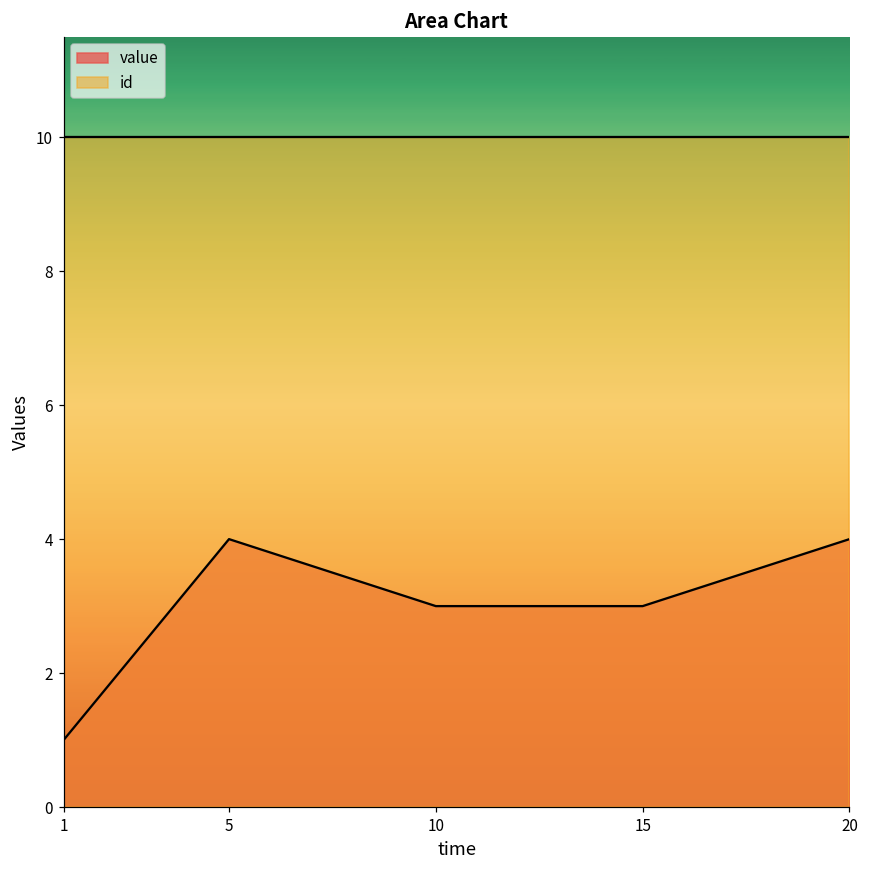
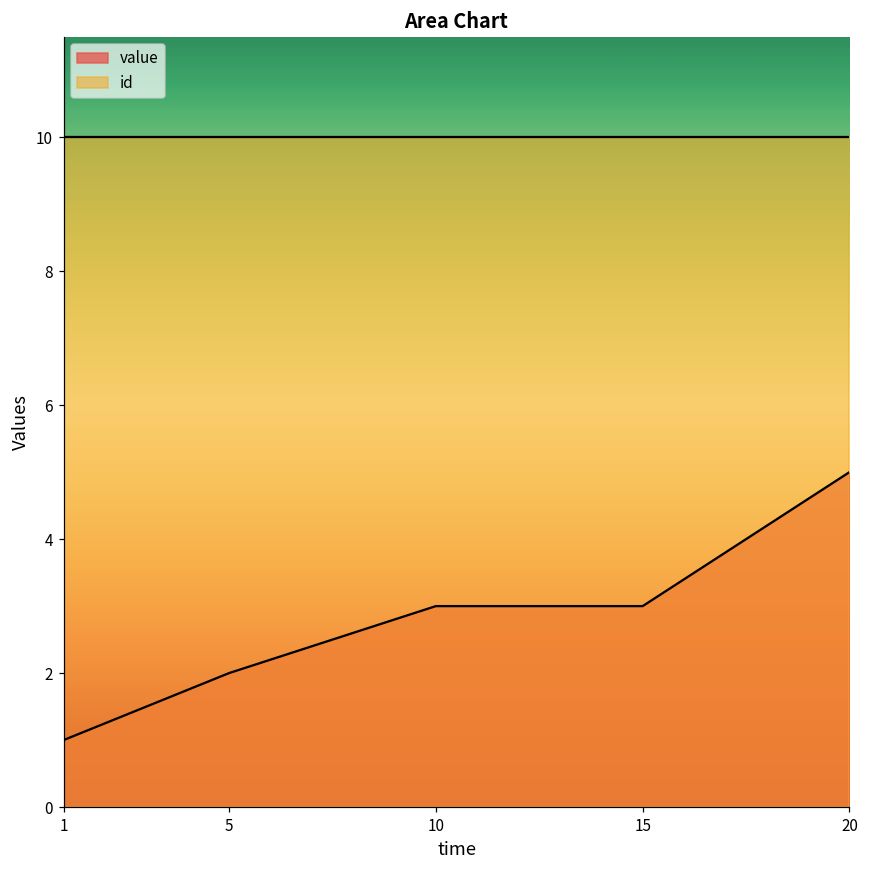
  {
    "value": {
      "1": 1,
-     "5": 4,
+     "5": 2,
      "10": 3,
      "15": 3,
-     "20": 4
+     "20": 5
    },
    "id": {
      "1": 10,
      "5": 10,
      "10": 10,
      "15": 10,
      "20": 10
    }
  }
